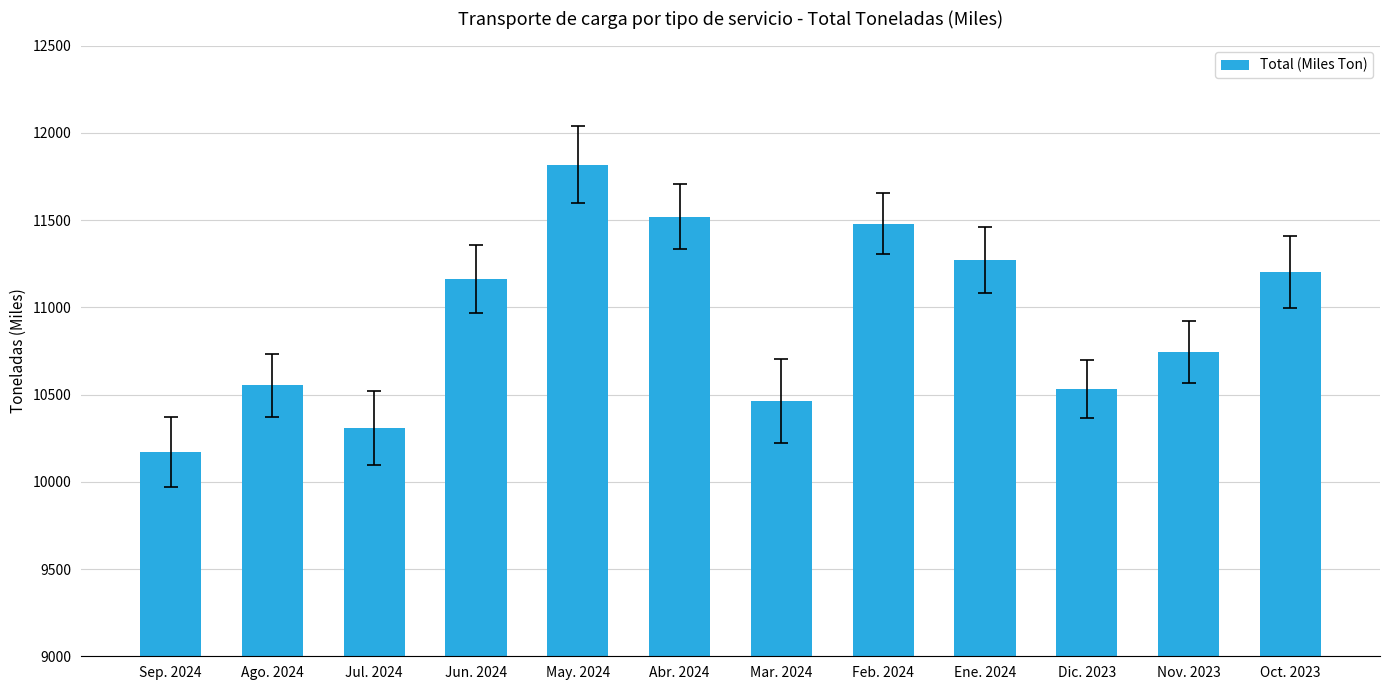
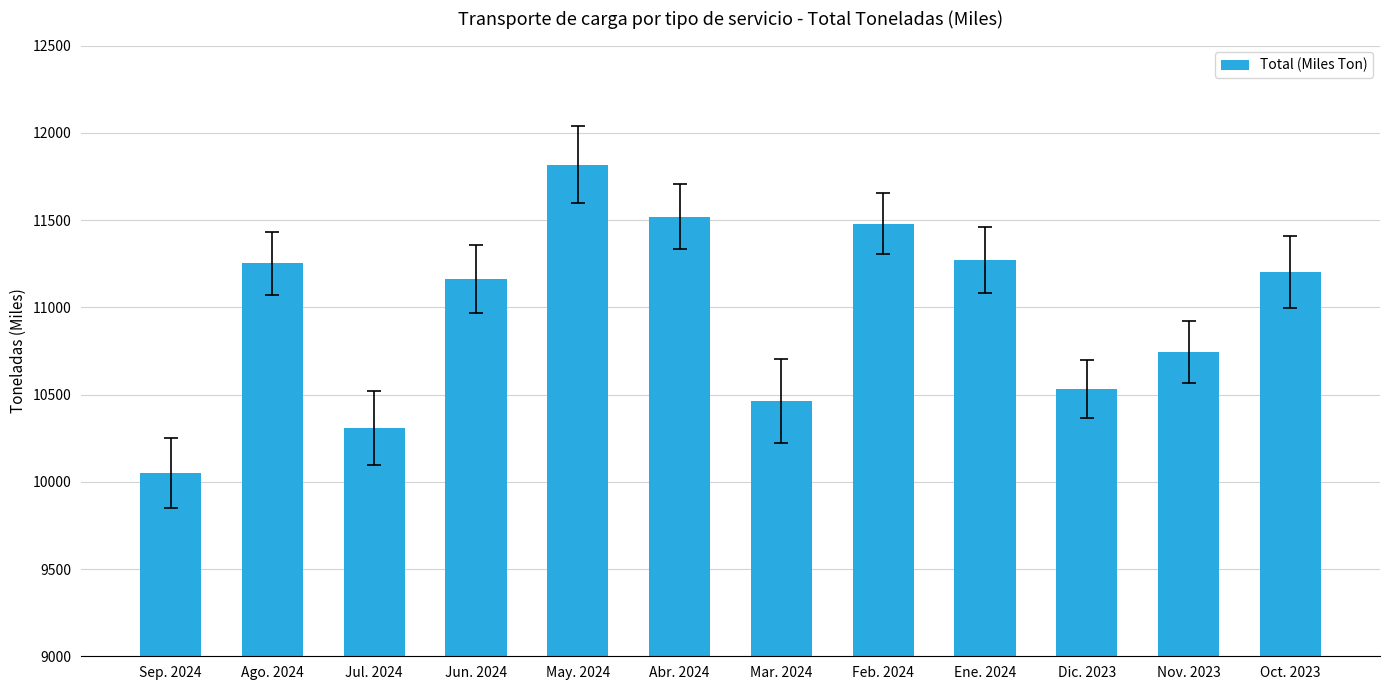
  {
    "Total (Miles Ton)": {
-     "Sep. 2024": 10170,
-     "Ago. 2024": 10550,
+     "Sep. 2024": 10050,
+     "Ago. 2024": 11250,
      "Jul. 2024": 10310,
      "Jun. 2024": 11160,
      "May. 2024": 11820,
      "Abr. 2024": 11520,
      "Mar. 2024": 10460,
      "Feb. 2024": 11480,
      "Ene. 2024": 11270,
      "Dic. 2023": 10530,
      "Nov. 2023": 10740,
      "Oct. 2023": 11200
    }
  }
